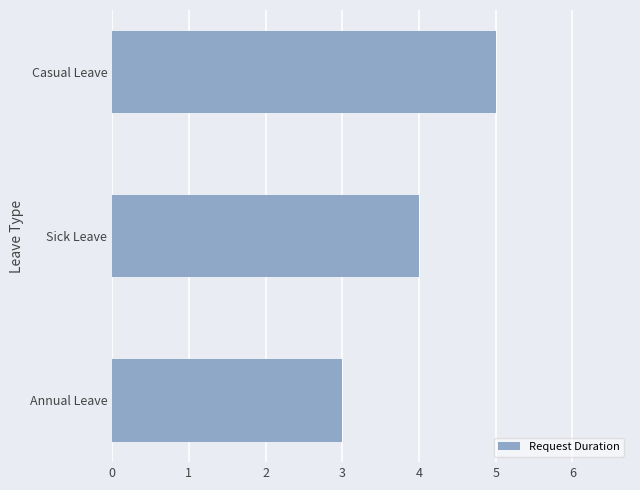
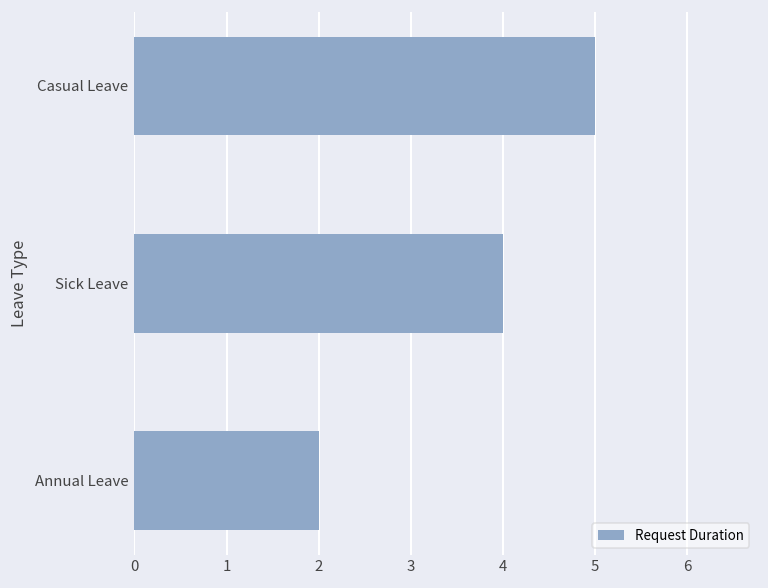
  {
    "Casual Leave": 5,
    "Sick Leave": 4,
-   "Annual Leave": 3
+   "Annual Leave": 2
  }
